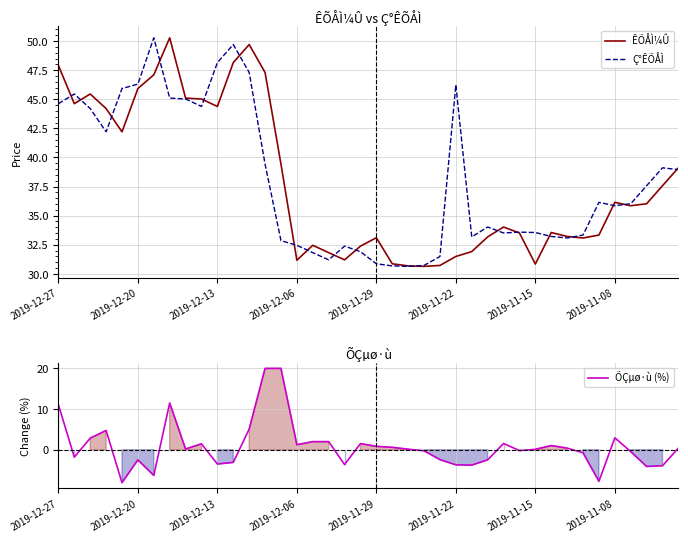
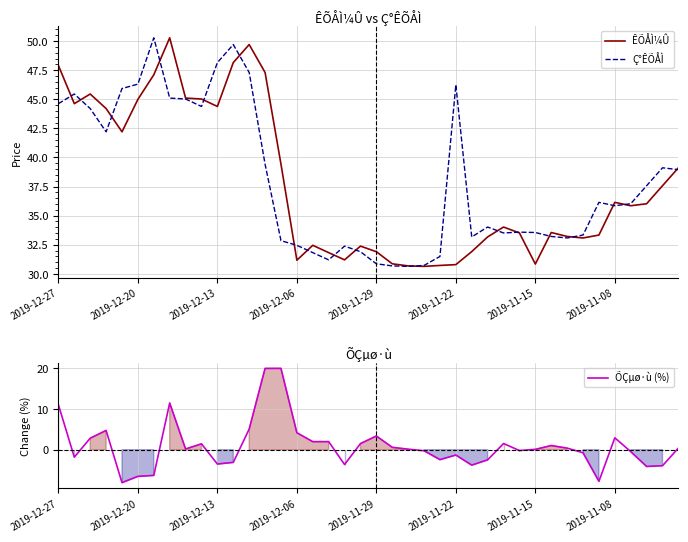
  {
    "ÊÕÅÌ¼Û vs Ç°ÊÕÅÌ": {
      "ÊÕÅÌ¼Û": {
        "2019-12-27": 47.9,
-       "2019-12-20": 45.9,
+       "2019-12-20": 45.0,
        "2019-12-13": 44.4,
        "2019-12-06": 31.2,
-       "2019-11-29": 33.1,
-       "2019-11-22": 31.5,
+       "2019-11-29": 31.9,
+       "2019-11-22": 30.8,
        "2019-11-15": 30.8,
        "2019-11-08": 36.1
      },
      "Ç°ÊÕÅÌ": {
        "2019-12-27": 44.6,
        "2019-12-20": 46.3,
        "2019-12-13": 48.2,
        "2019-12-06": 32.5,
        "2019-11-29": 30.9,
        "2019-11-22": 46.2,
        "2019-11-15": 33.6,
        "2019-11-08": 35.9
      }
    },
    "ÕÇµø·ù": {
      "2019-12-27": 11,
-     "2019-12-20": -3,
+     "2019-12-20": -7,
      "2019-12-13": -4,
-     "2019-12-06": 1,
-     "2019-11-29": 1,
-     "2019-11-22": -4,
+     "2019-12-06": 4,
+     "2019-11-29": 3,
+     "2019-11-22": -1,
      "2019-11-15": 0,
      "2019-11-08": 3
    }
  }
